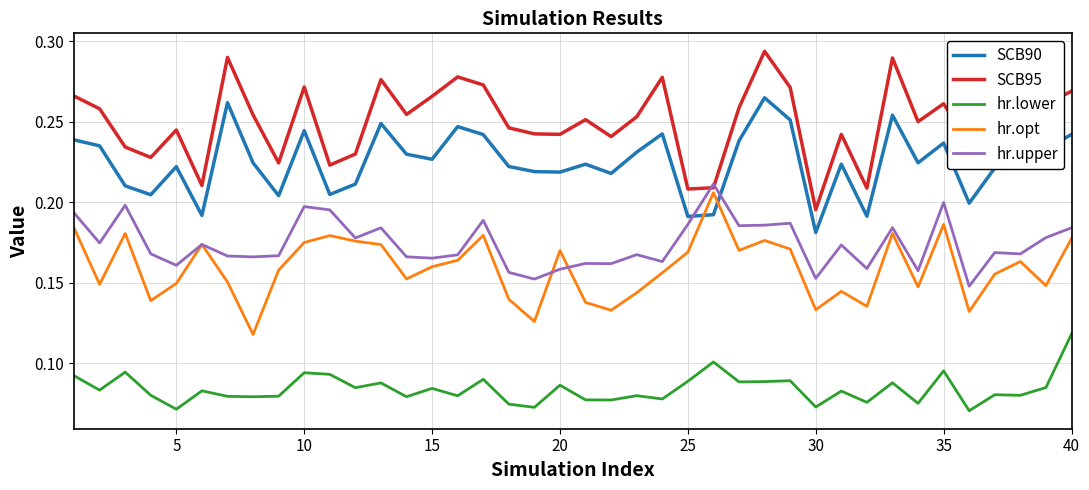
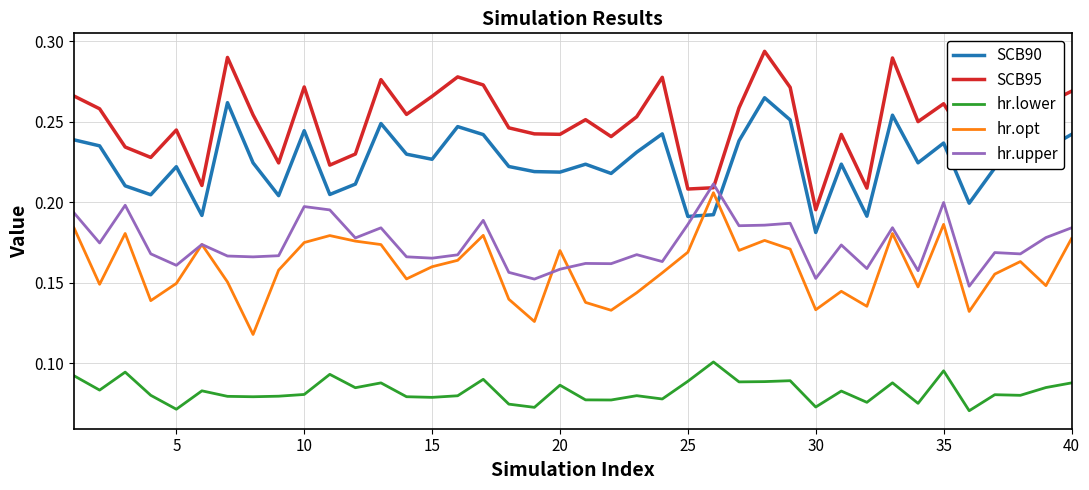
  {
    "SCB90": {
      "5": 0.222,
      "10": 0.244,
      "15": 0.227,
      "20": 0.219,
      "25": 0.191,
      "30": 0.181,
      "35": 0.237,
      "40": 0.242
    },
    "SCB95": {
      "5": 0.245,
      "10": 0.272,
      "15": 0.266,
      "20": 0.242,
      "25": 0.208,
      "30": 0.195,
      "35": 0.261,
      "40": 0.269
    },
    "hr.lower": {
      "5": 0.072,
-     "10": 0.094,
-     "15": 0.084,
+     "10": 0.081,
+     "15": 0.079,
      "20": 0.086,
      "25": 0.089,
      "30": 0.073,
      "35": 0.095,
-     "40": 0.118
+     "40": 0.088
    },
    "hr.opt": {
      "5": 0.150,
      "10": 0.175,
      "15": 0.160,
      "20": 0.170,
      "25": 0.169,
      "30": 0.133,
      "35": 0.186,
      "40": 0.177
    },
    "hr.upper": {
      "5": 0.161,
      "10": 0.197,
      "15": 0.165,
      "20": 0.158,
      "25": 0.186,
      "30": 0.153,
      "35": 0.200,
      "40": 0.184
    }
  }
